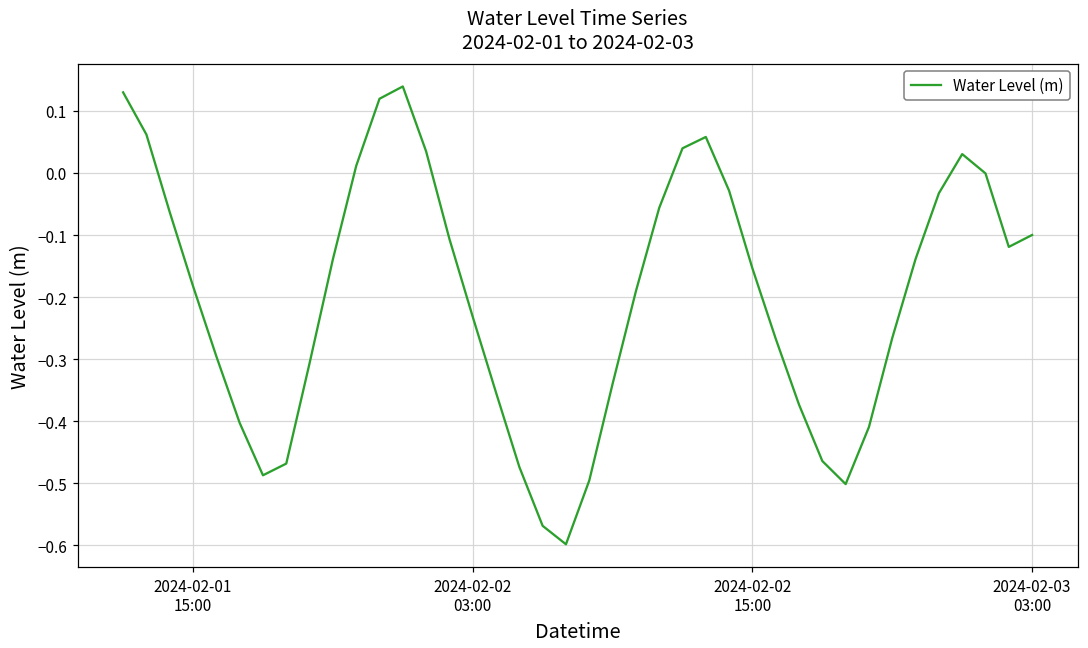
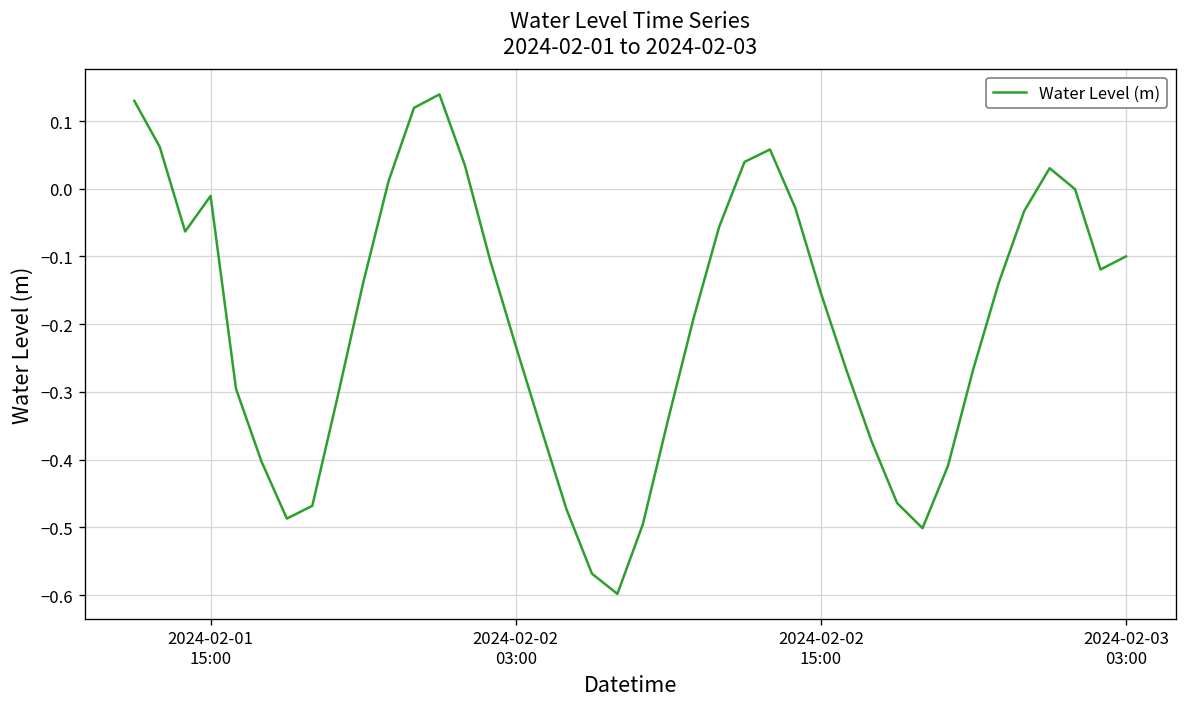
  {
-   "2024-02-01 15:00": -0.18,
+   "2024-02-01 15:00": -0.01,
    "2024-02-02 03:00": -0.23,
    "2024-02-02 15:00": -0.15,
    "2024-02-03 03:00": -0.10
  }
